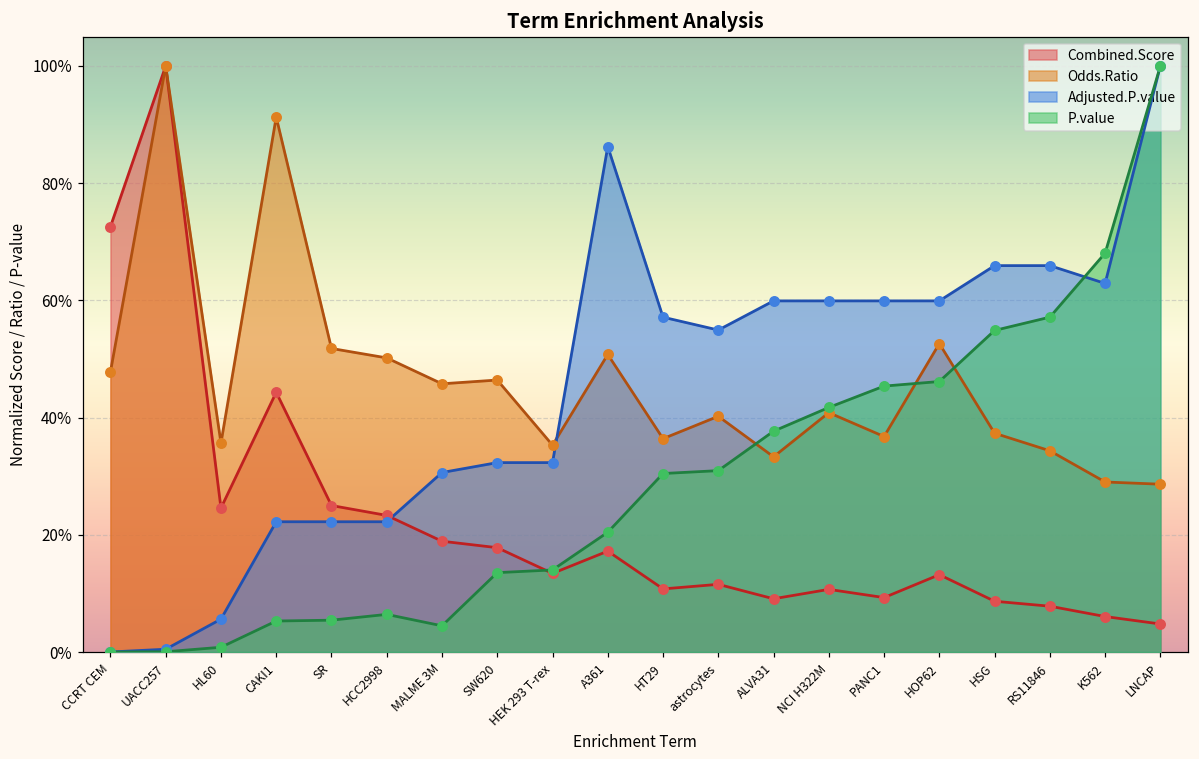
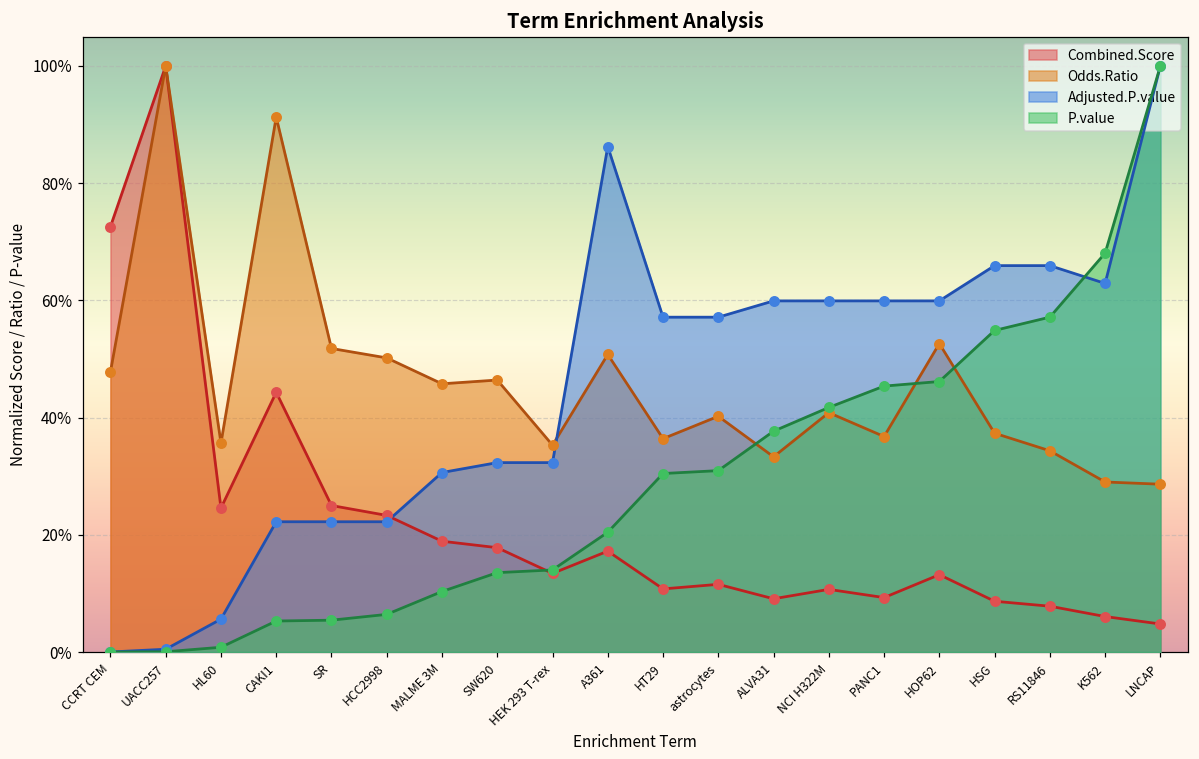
  {
    "Adjusted.P.value": {
      "HL60": "6%",
      "CAKI1": "22%",
      "SR": "22%",
      "HCC2998": "22%",
      "MALME 3M": "31%",
      "SW620": "32%",
      "HEK 293 T-rex": "32%",
      "A361": "86%",
      "HT29": "57%",
-     "astrocytes": "55%",
+     "astrocytes": "57%",
      "ALVA31": "60%",
      "NCI H322M": "60%",
      "PANC1": "60%",
      "HOP62": "60%",
      "HSG": "66%",
      "RS11846": "66%",
      "K562": "63%"
    },
    "P.value": {
      "HL60": "1%",
      "CAKI1": "5%",
      "SR": "5%",
      "HCC2998": "6%",
-     "MALME 3M": "4%",
+     "MALME 3M": "10%",
      "SW620": "14%",
      "HEK 293 T-rex": "14%",
      "A361": "20%",
      "HT29": "30%",
      "astrocytes": "31%",
      "ALVA31": "38%",
      "NCI H322M": "42%",
      "PANC1": "45%",
      "HOP62": "46%",
      "HSG": "55%",
      "RS11846": "57%",
      "K562": "68%"
    }
  }
